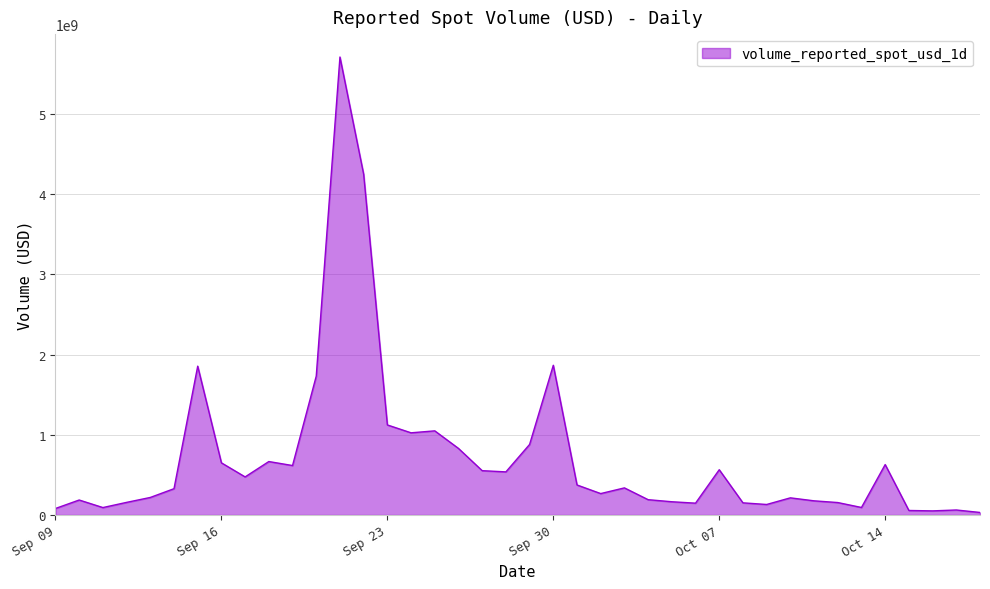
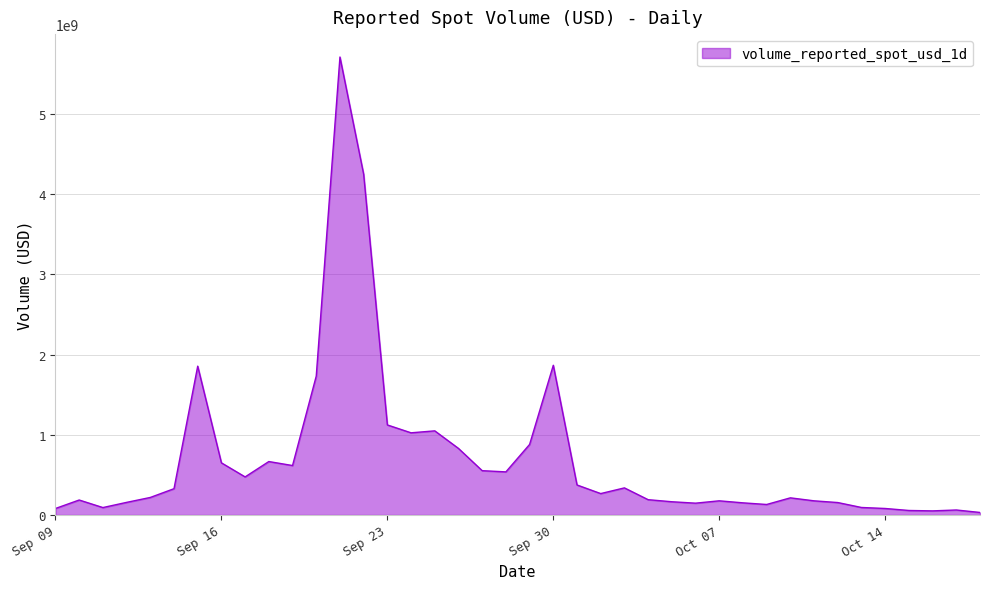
  {
    "Sep 09": 100000000,
    "Sep 16": 700000000,
    "Sep 23": 1100000000,
    "Sep 30": 1900000000,
-   "Oct 07": 600000000,
-   "Oct 14": 600000000
+   "Oct 07": 200000000,
+   "Oct 14": 100000000
  }
